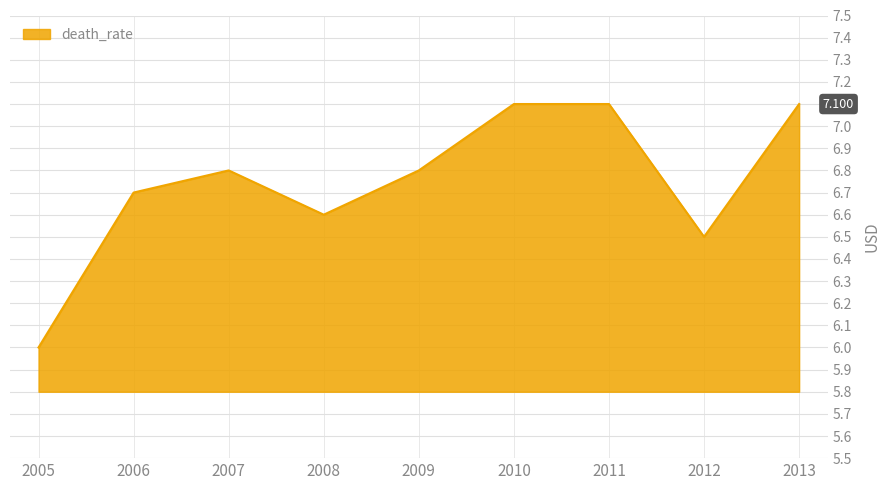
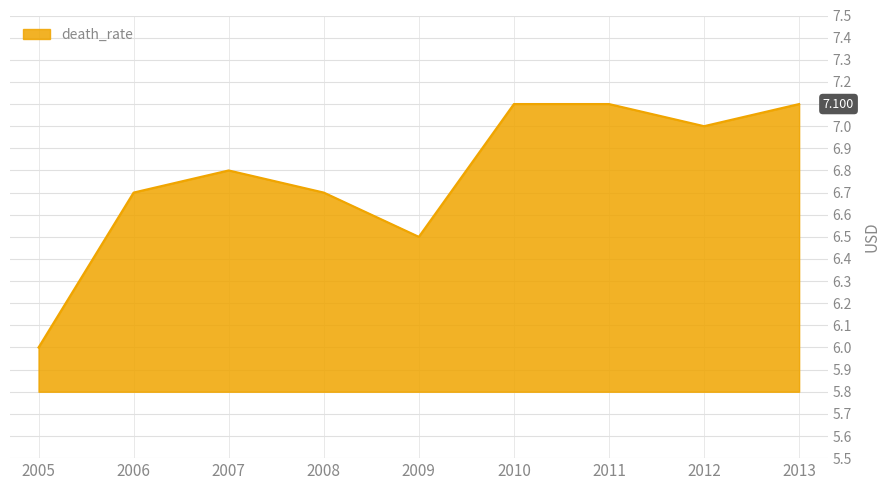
  {
    "2005": 6.0,
    "2006": 6.7,
    "2007": 6.8,
-   "2008": 6.6,
-   "2009": 6.8,
+   "2008": 6.7,
+   "2009": 6.5,
    "2010": 7.1,
    "2011": 7.1,
-   "2012": 6.5
+   "2012": 7.0
  }
